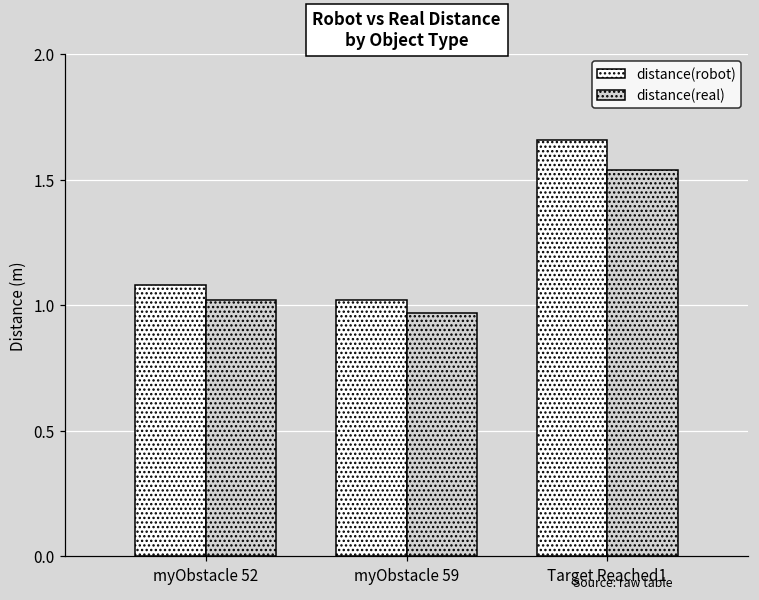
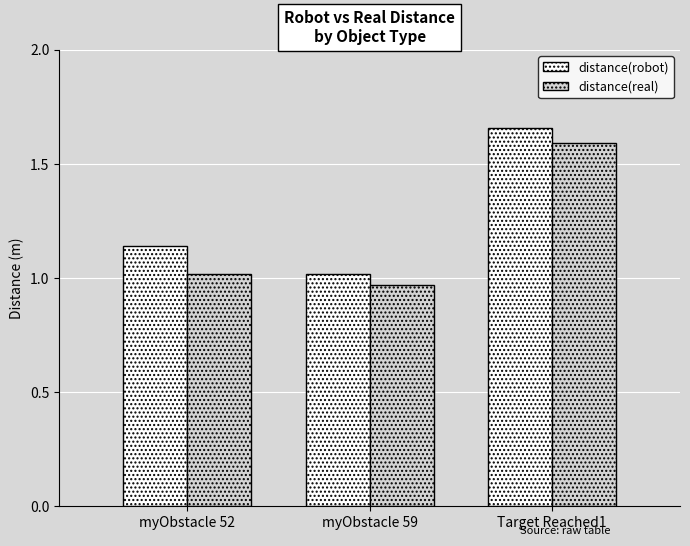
  {
    "distance(robot)": {
-     "myObstacle 52": 1.08,
+     "myObstacle 52": 1.14,
      "myObstacle 59": 1.02,
      "Target Reached1": 1.66
    },
    "distance(real)": {
      "myObstacle 52": 1.02,
      "myObstacle 59": 0.97,
-     "Target Reached1": 1.54
+     "Target Reached1": 1.59
    }
  }
